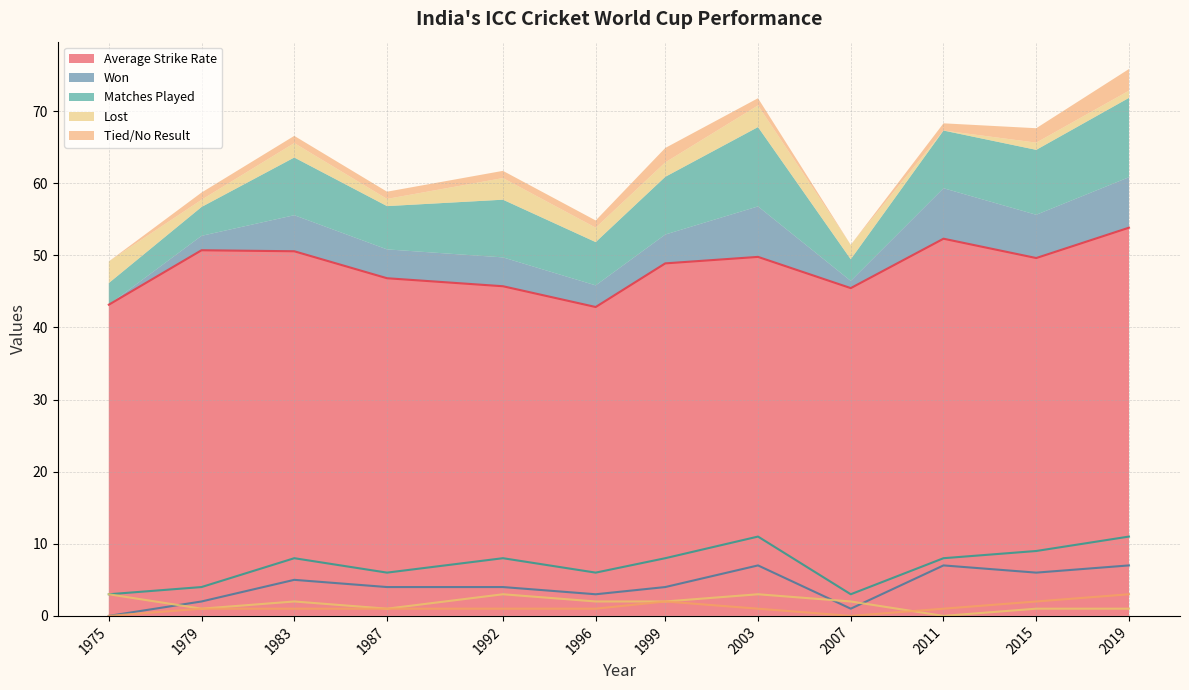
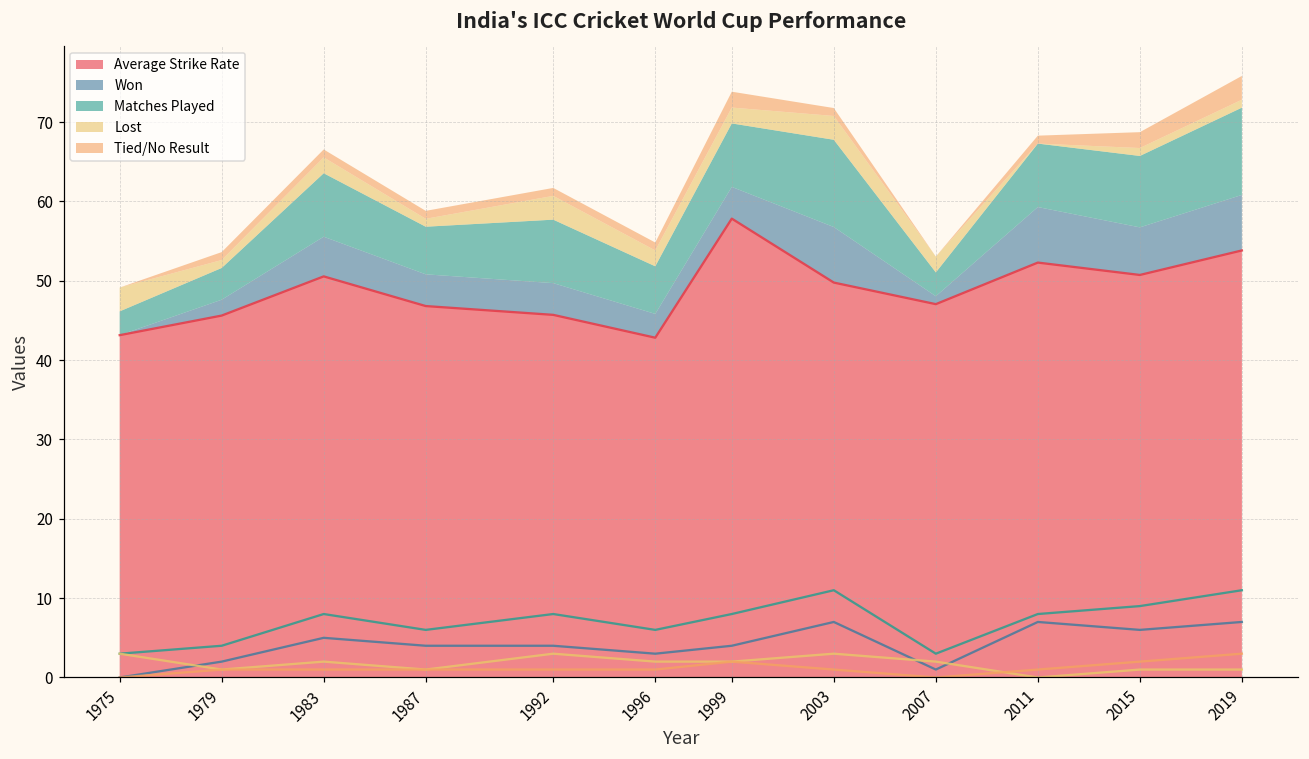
  {
    "Average Strike Rate": {
-     "1979": 51,
+     "1979": 46,
      "1983": 51,
      "1987": 47,
      "1992": 46,
      "1996": 43,
-     "1999": 49,
+     "1999": 58,
      "2003": 50,
-     "2007": 45,
+     "2007": 47,
      "2011": 52,
-     "2015": 50,
+     "2015": 51,
      "2019": 54
    }
  }
